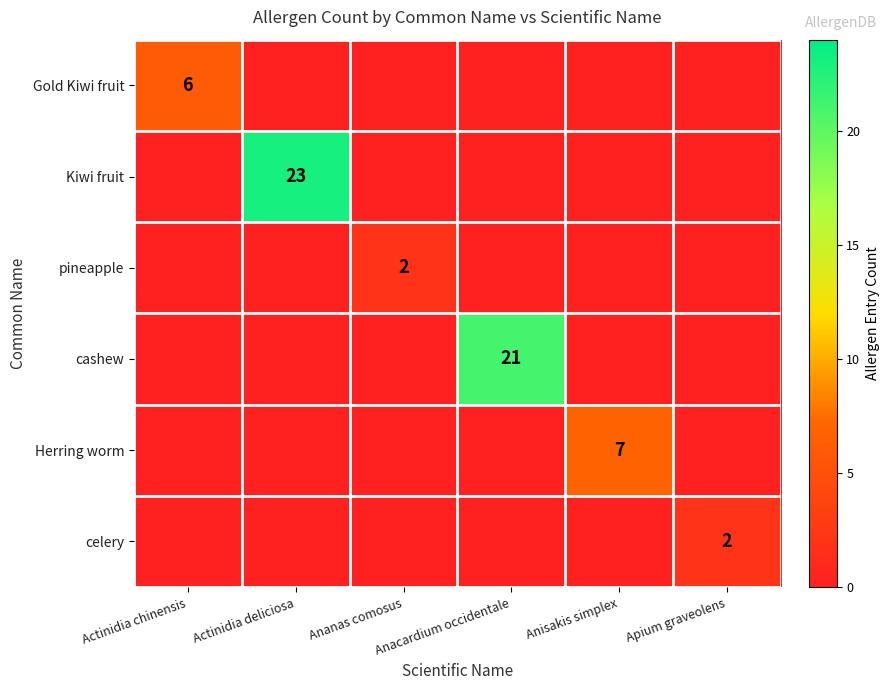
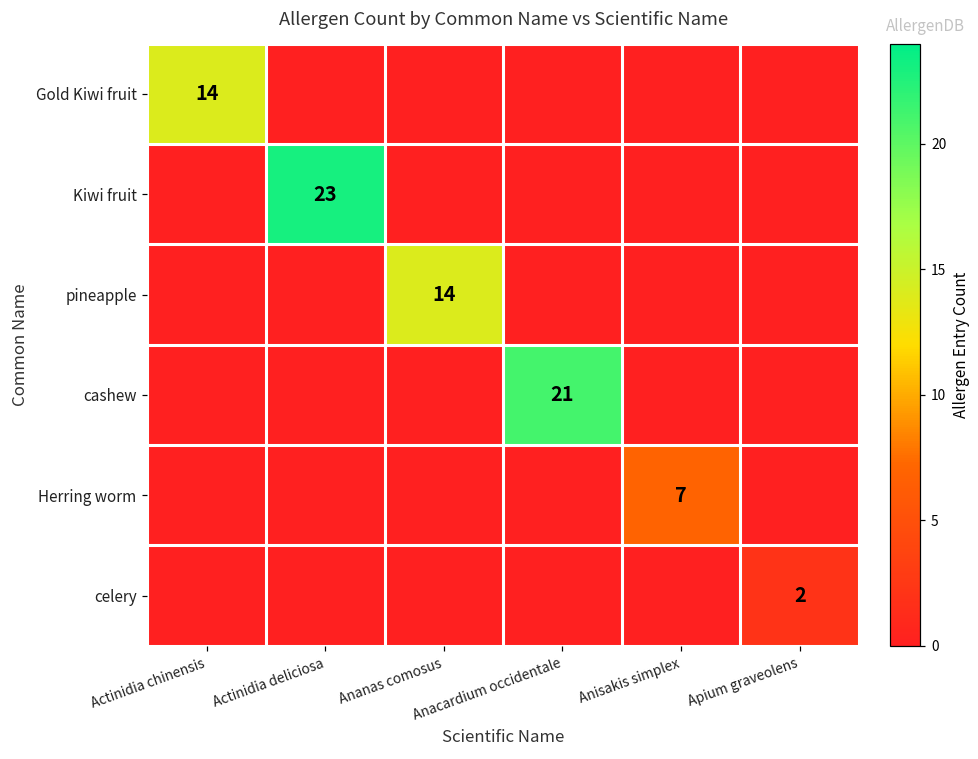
  {
    "Gold Kiwi fruit": {
-     "Actinidia chinensis": 6
+     "Actinidia chinensis": 14
    },
    "Kiwi fruit": {
      "Actinidia deliciosa": 23
    },
    "pineapple": {
-     "Ananas comosus": 2
+     "Ananas comosus": 14
    },
    "cashew": {
      "Anacardium occidentale": 21
    },
    "Herring worm": {
      "Anisakis simplex": 7
    },
    "celery": {
      "Apium graveolens": 2
    }
  }
